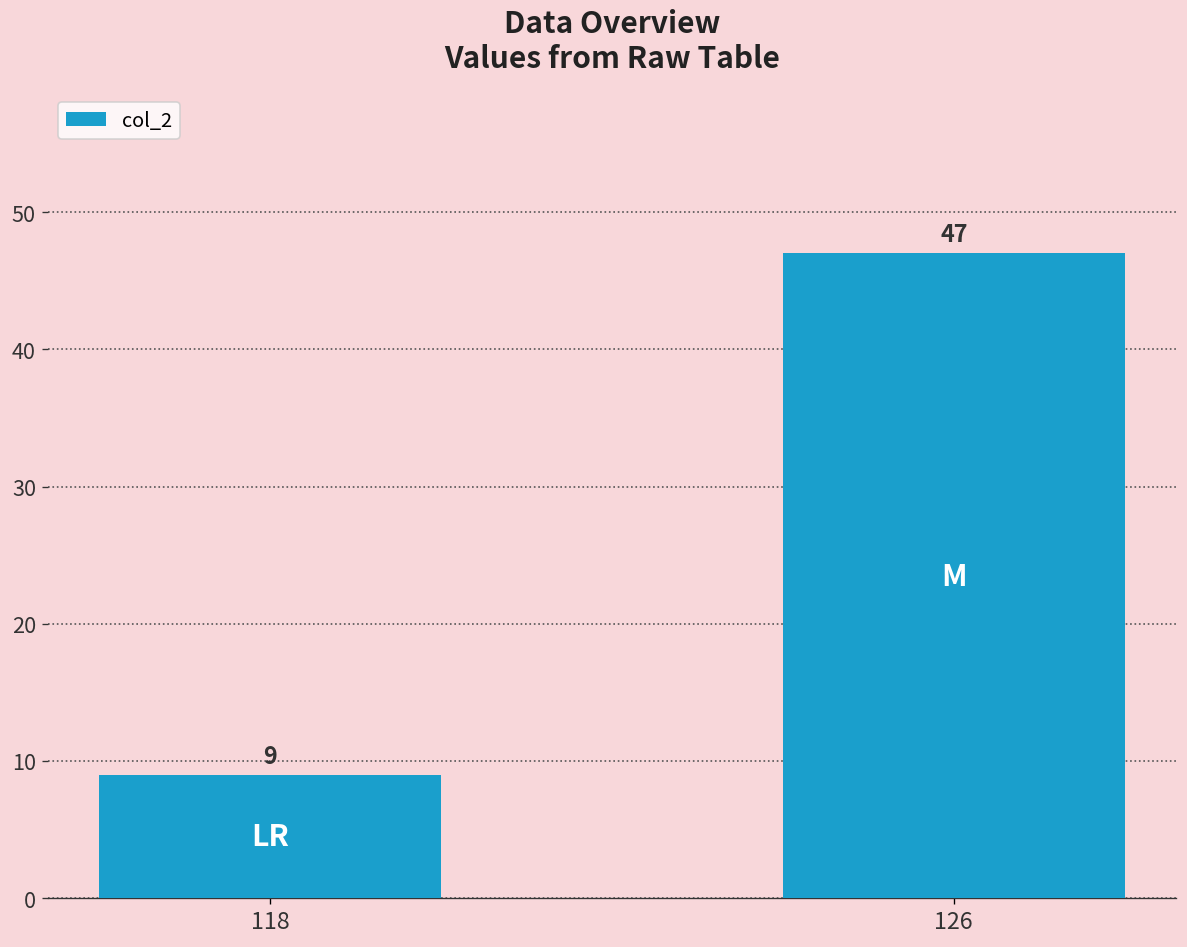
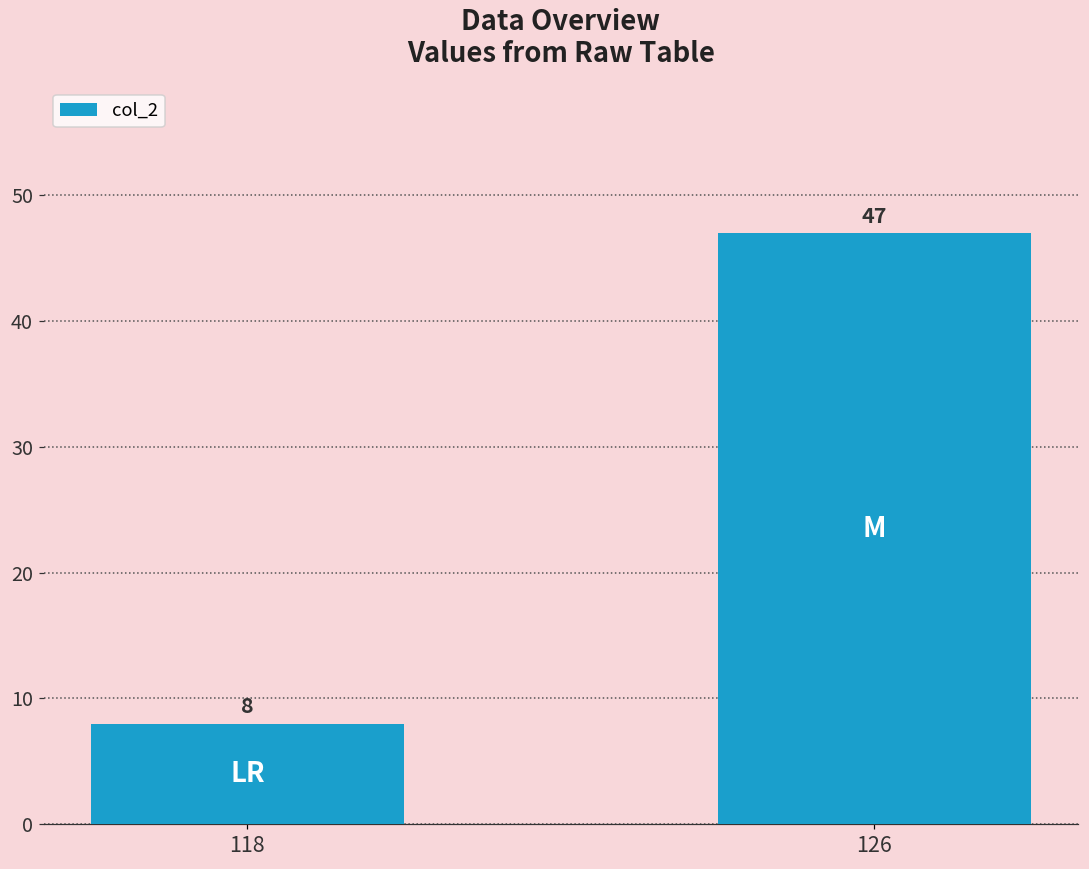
  {
-   "118": 9,
+   "118": 8,
    "126": 47
  }
